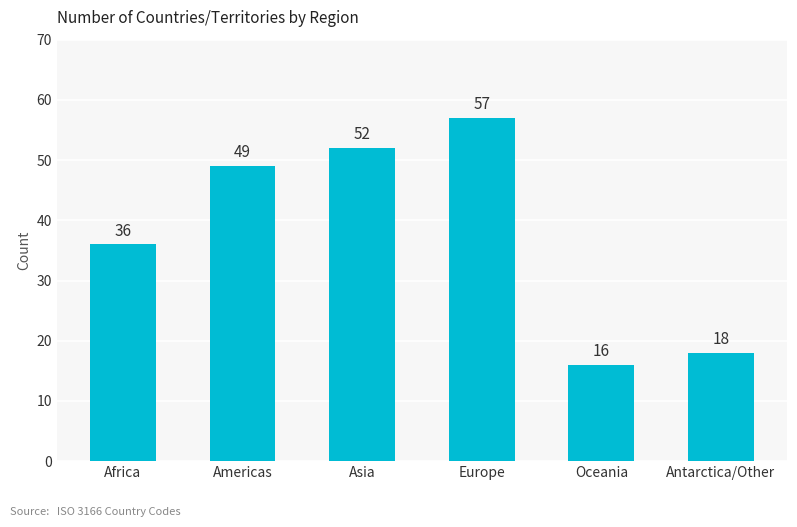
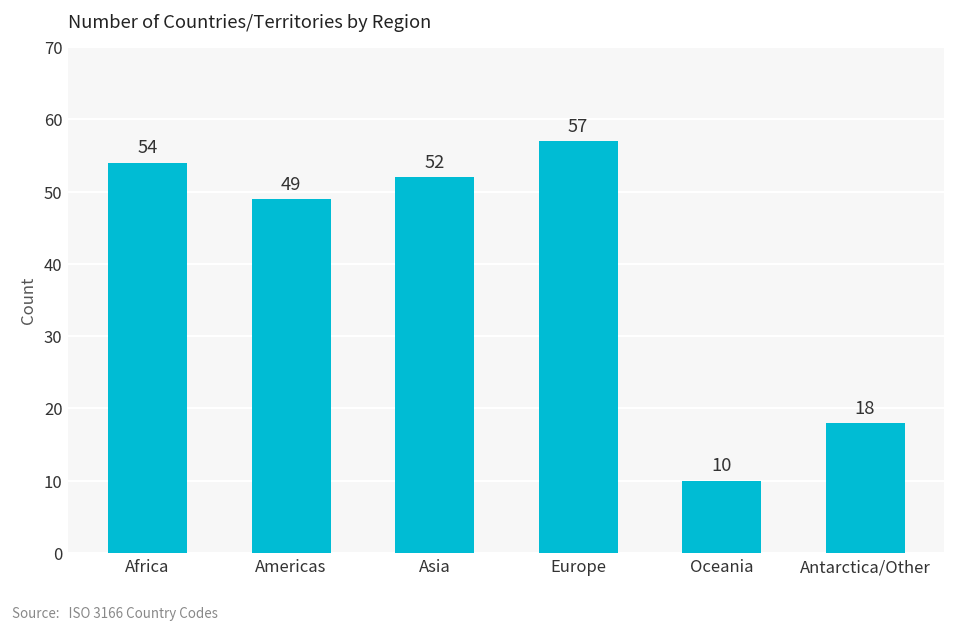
  {
-   "Africa": 36,
+   "Africa": 54,
    "Americas": 49,
    "Asia": 52,
    "Europe": 57,
-   "Oceania": 16,
+   "Oceania": 10,
    "Antarctica/Other": 18
  }
